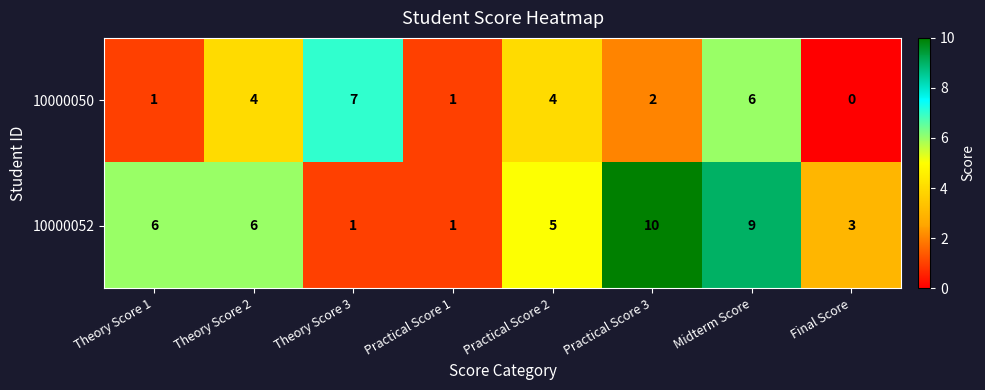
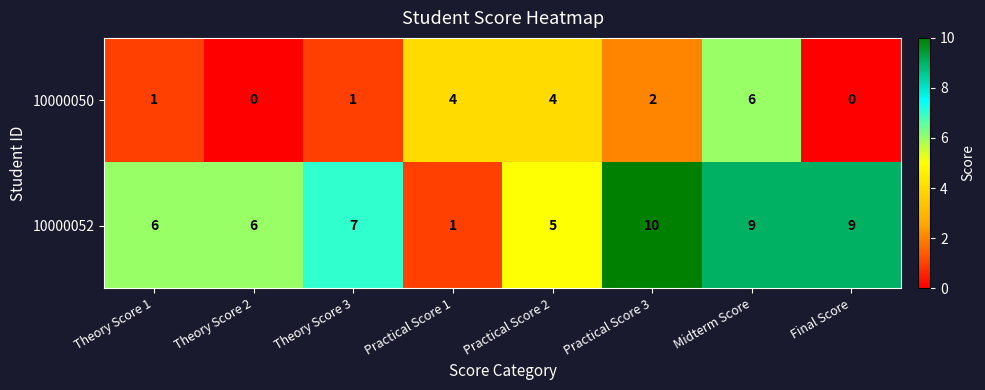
  {
    "10000050": {
      "Theory Score 1": 1,
-     "Theory Score 2": 4,
-     "Theory Score 3": 7,
-     "Practical Score 1": 1,
+     "Theory Score 2": 0,
+     "Theory Score 3": 1,
+     "Practical Score 1": 4,
      "Practical Score 2": 4,
      "Practical Score 3": 2,
      "Midterm Score": 6,
      "Final Score": 0
    },
    "10000052": {
      "Theory Score 1": 6,
      "Theory Score 2": 6,
-     "Theory Score 3": 1,
+     "Theory Score 3": 7,
      "Practical Score 1": 1,
      "Practical Score 2": 5,
      "Practical Score 3": 10,
      "Midterm Score": 9,
-     "Final Score": 3
+     "Final Score": 9
    }
  }
